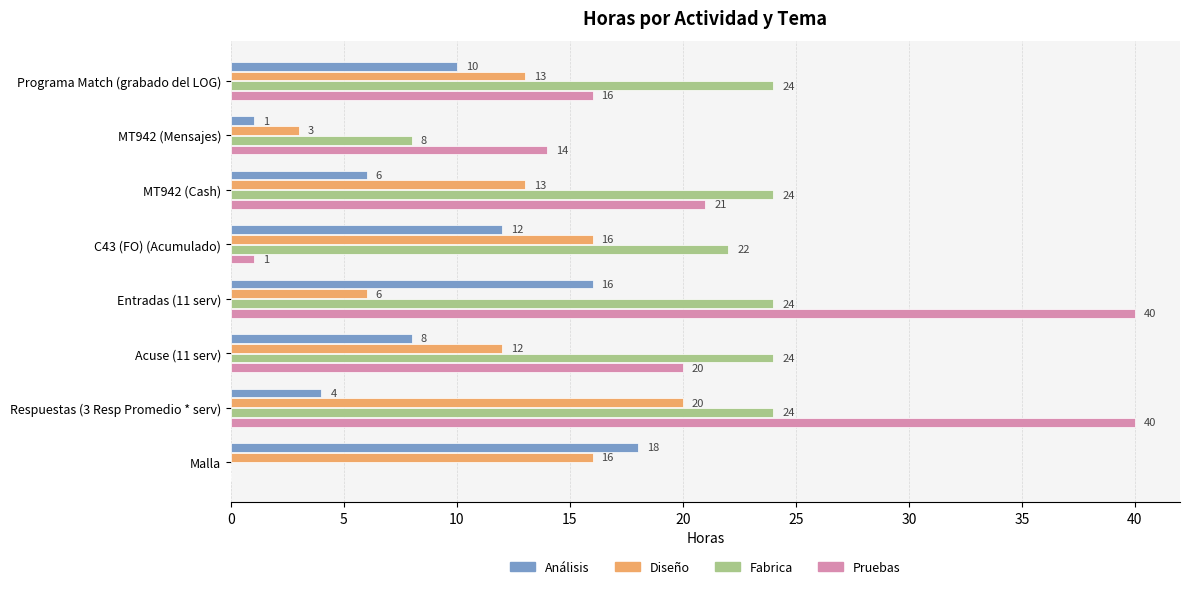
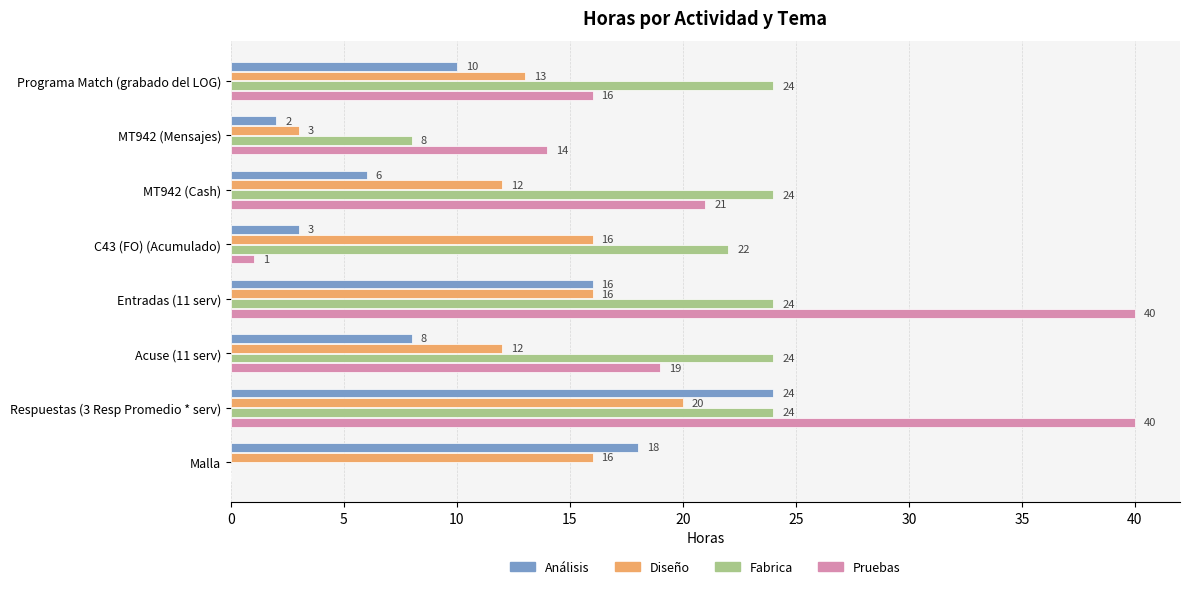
  {
    "Análisis": {
      "Programa Match (grabado del LOG)": 10,
-     "MT942 (Mensajes)": 1,
+     "MT942 (Mensajes)": 2,
      "MT942 (Cash)": 6,
-     "C43 (FO) (Acumulado)": 12,
+     "C43 (FO) (Acumulado)": 3,
      "Entradas (11 serv)": 16,
      "Acuse (11 serv)": 8,
-     "Respuestas (3 Resp Promedio * serv)": 4,
+     "Respuestas (3 Resp Promedio * serv)": 24,
      "Malla": 18
    },
    "Diseño": {
      "Programa Match (grabado del LOG)": 13,
      "MT942 (Mensajes)": 3,
-     "MT942 (Cash)": 13,
+     "MT942 (Cash)": 12,
      "C43 (FO) (Acumulado)": 16,
-     "Entradas (11 serv)": 6,
+     "Entradas (11 serv)": 16,
      "Acuse (11 serv)": 12,
      "Respuestas (3 Resp Promedio * serv)": 20,
      "Malla": 16
    },
    "Fabrica": {
      "Programa Match (grabado del LOG)": 24,
      "MT942 (Mensajes)": 8,
      "MT942 (Cash)": 24,
      "C43 (FO) (Acumulado)": 22,
      "Entradas (11 serv)": 24,
      "Acuse (11 serv)": 24,
      "Respuestas (3 Resp Promedio * serv)": 24
    },
    "Pruebas": {
      "Programa Match (grabado del LOG)": 16,
      "MT942 (Mensajes)": 14,
      "MT942 (Cash)": 21,
      "C43 (FO) (Acumulado)": 1,
      "Entradas (11 serv)": 40,
-     "Acuse (11 serv)": 20,
+     "Acuse (11 serv)": 19,
      "Respuestas (3 Resp Promedio * serv)": 40
    }
  }
